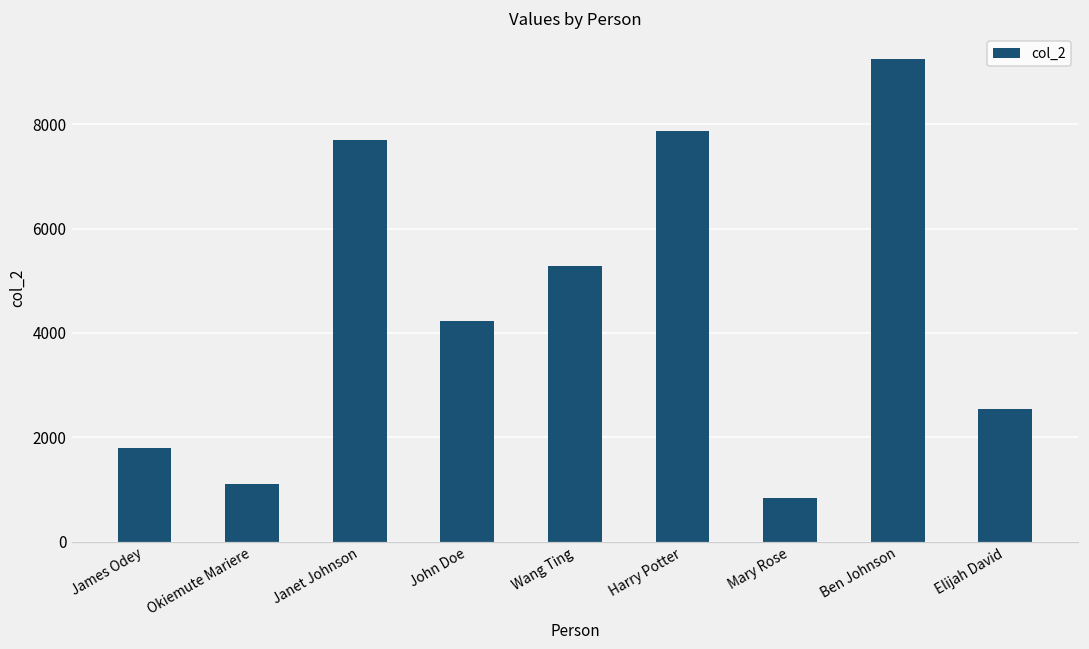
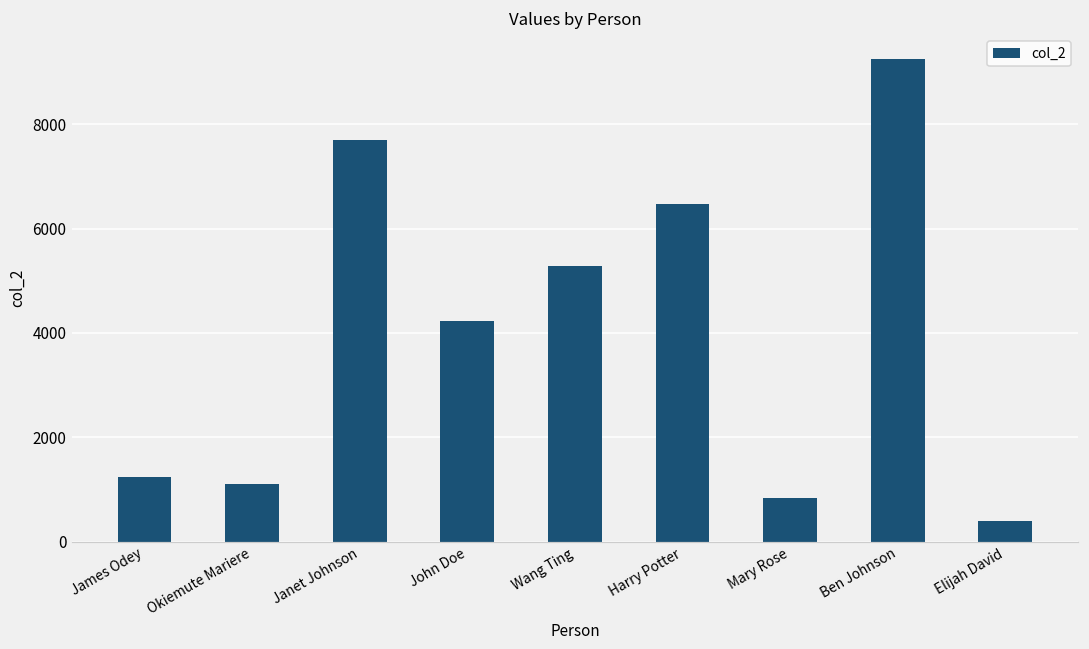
  {
-   "James Odey": 1800,
+   "James Odey": 1200,
    "Okiemute Mariere": 1100,
    "Janet Johnson": 7700,
    "John Doe": 4200,
    "Wang Ting": 5300,
-   "Harry Potter": 7900,
+   "Harry Potter": 6500,
    "Mary Rose": 800,
    "Ben Johnson": 9300,
-   "Elijah David": 2500
+   "Elijah David": 400
  }
